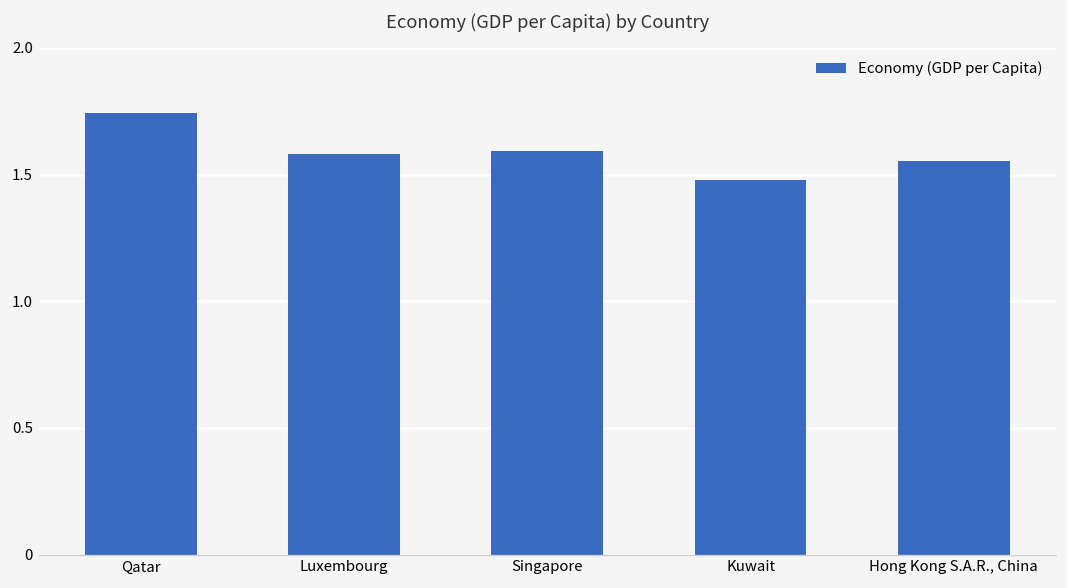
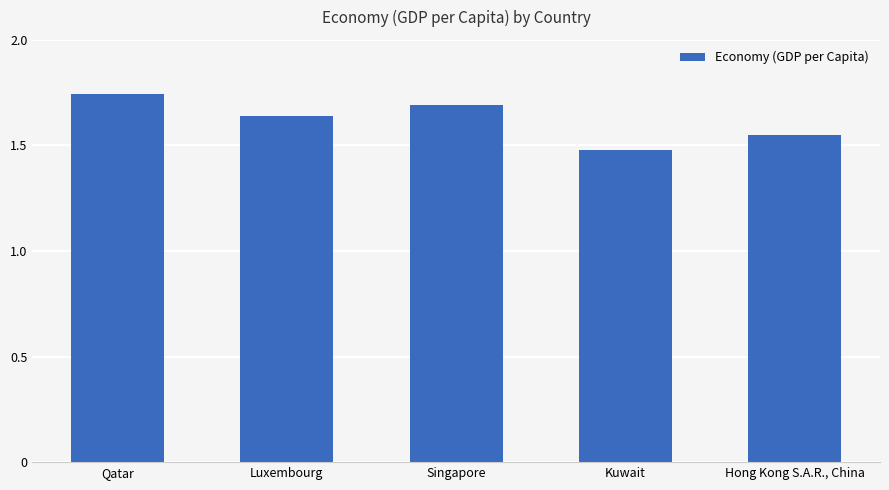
  {
    "Qatar": 1.74,
-   "Luxembourg": 1.58,
-   "Singapore": 1.59,
+   "Luxembourg": 1.64,
+   "Singapore": 1.69,
    "Kuwait": 1.48,
    "Hong Kong S.A.R., China": 1.55
  }
